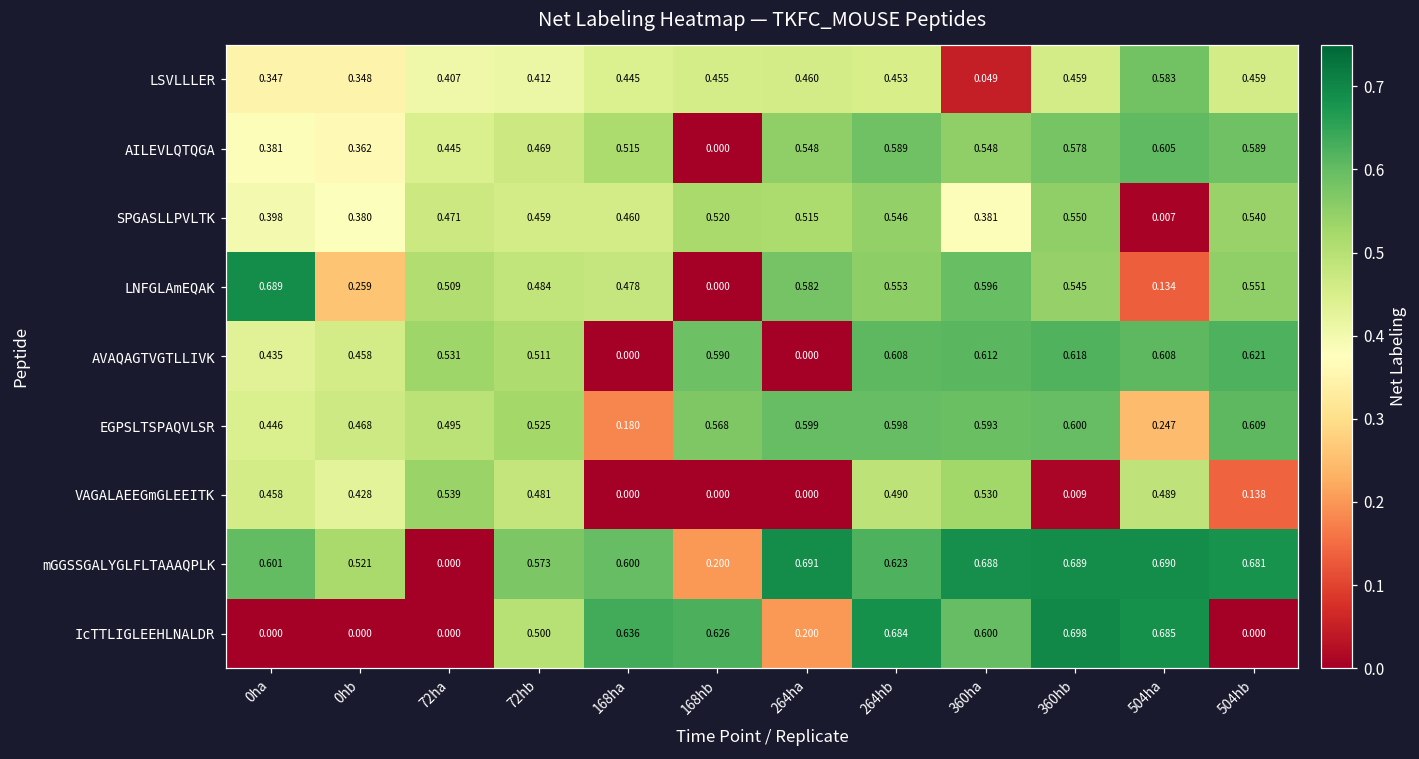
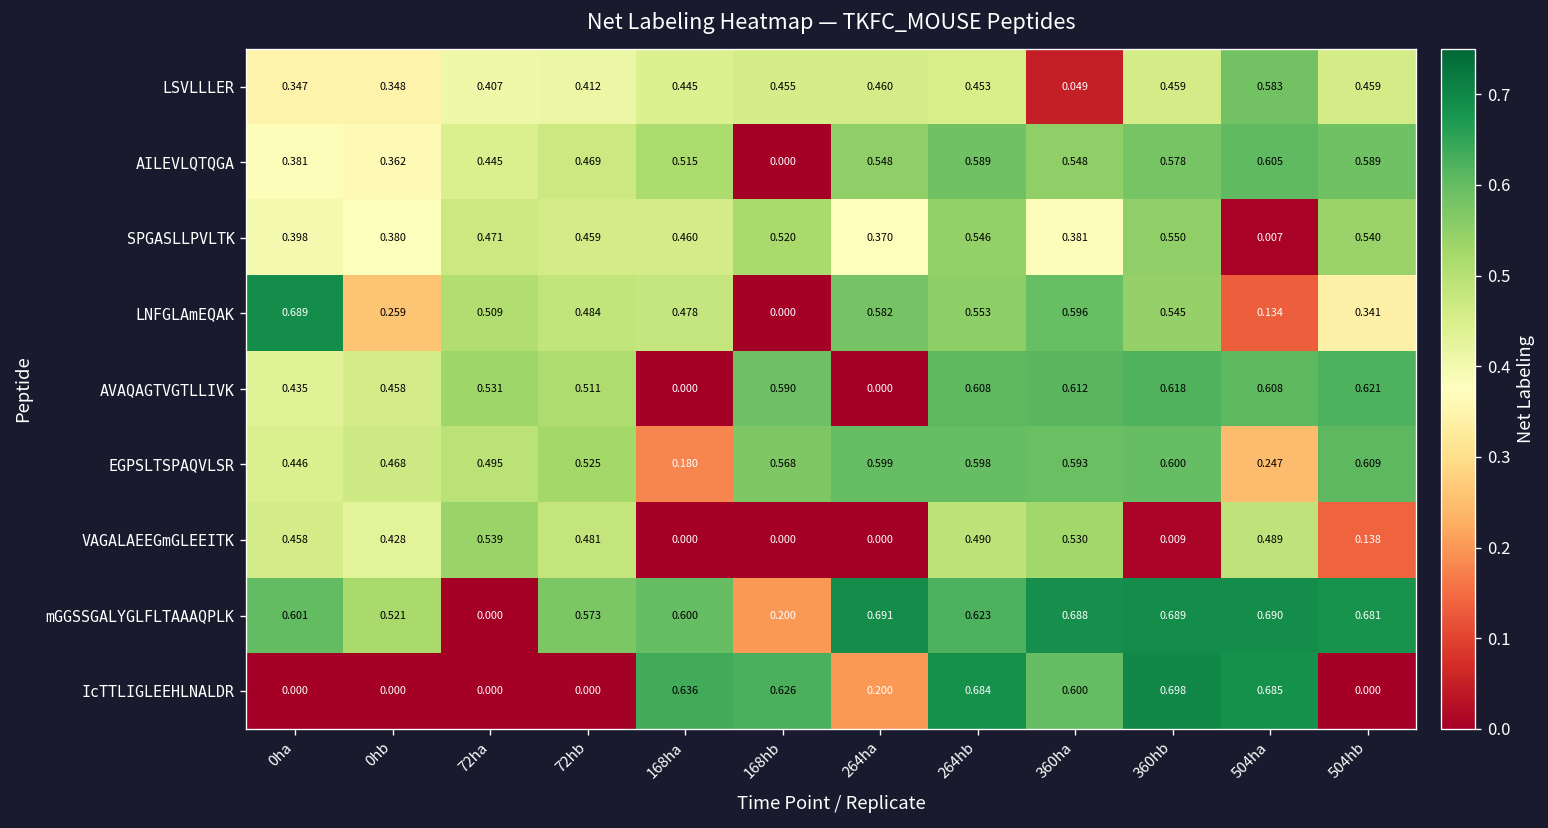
  {
    "LSVLLLER": {
      "0ha": 0.347,
      "0hb": 0.348,
      "72ha": 0.407,
      "72hb": 0.412,
      "168ha": 0.445,
      "168hb": 0.455,
      "264ha": 0.460,
      "264hb": 0.453,
      "360ha": 0.049,
      "360hb": 0.459,
      "504ha": 0.583,
      "504hb": 0.459
    },
    "AILEVLQTQGA": {
      "0ha": 0.381,
      "0hb": 0.362,
      "72ha": 0.445,
      "72hb": 0.469,
      "168ha": 0.515,
      "168hb": 0.000,
      "264ha": 0.548,
      "264hb": 0.589,
      "360ha": 0.548,
      "360hb": 0.578,
      "504ha": 0.605,
      "504hb": 0.589
    },
    "SPGASLLPVLTK": {
      "0ha": 0.398,
      "0hb": 0.380,
      "72ha": 0.471,
      "72hb": 0.459,
      "168ha": 0.460,
      "168hb": 0.520,
-     "264ha": 0.515,
+     "264ha": 0.370,
      "264hb": 0.546,
      "360ha": 0.381,
      "360hb": 0.550,
      "504ha": 0.007,
      "504hb": 0.540
    },
    "LNFGLAmEQAK": {
      "0ha": 0.689,
      "0hb": 0.259,
      "72ha": 0.509,
      "72hb": 0.484,
      "168ha": 0.478,
      "168hb": 0.000,
      "264ha": 0.582,
      "264hb": 0.553,
      "360ha": 0.596,
      "360hb": 0.545,
      "504ha": 0.134,
-     "504hb": 0.551
+     "504hb": 0.341
    },
    "AVAQAGTVGTLLIVK": {
      "0ha": 0.435,
      "0hb": 0.458,
      "72ha": 0.531,
      "72hb": 0.511,
      "168ha": 0.000,
      "168hb": 0.590,
      "264ha": 0.000,
      "264hb": 0.608,
      "360ha": 0.612,
      "360hb": 0.618,
      "504ha": 0.608,
      "504hb": 0.621
    },
    "EGPSLTSPAQVLSR": {
      "0ha": 0.446,
      "0hb": 0.468,
      "72ha": 0.495,
      "72hb": 0.525,
      "168ha": 0.180,
      "168hb": 0.568,
      "264ha": 0.599,
      "264hb": 0.598,
      "360ha": 0.593,
      "360hb": 0.600,
      "504ha": 0.247,
      "504hb": 0.609
    },
    "VAGALAEEGmGLEEITK": {
      "0ha": 0.458,
      "0hb": 0.428,
      "72ha": 0.539,
      "72hb": 0.481,
      "168ha": 0.000,
      "168hb": 0.000,
      "264ha": 0.000,
      "264hb": 0.490,
      "360ha": 0.530,
      "360hb": 0.009,
      "504ha": 0.489,
      "504hb": 0.138
    },
    "mGGSSGALYGLFLTAAAQPLK": {
      "0ha": 0.601,
      "0hb": 0.521,
      "72ha": 0.000,
      "72hb": 0.573,
      "168ha": 0.600,
      "168hb": 0.200,
      "264ha": 0.691,
      "264hb": 0.623,
      "360ha": 0.688,
      "360hb": 0.689,
      "504ha": 0.690,
      "504hb": 0.681
    },
    "IcTTLIGLEEHLNALDR": {
      "0ha": 0.000,
      "0hb": 0.000,
      "72ha": 0.000,
-     "72hb": 0.500,
+     "72hb": 0.000,
      "168ha": 0.636,
      "168hb": 0.626,
      "264ha": 0.200,
      "264hb": 0.684,
      "360ha": 0.600,
      "360hb": 0.698,
      "504ha": 0.685,
      "504hb": 0.000
    }
  }
